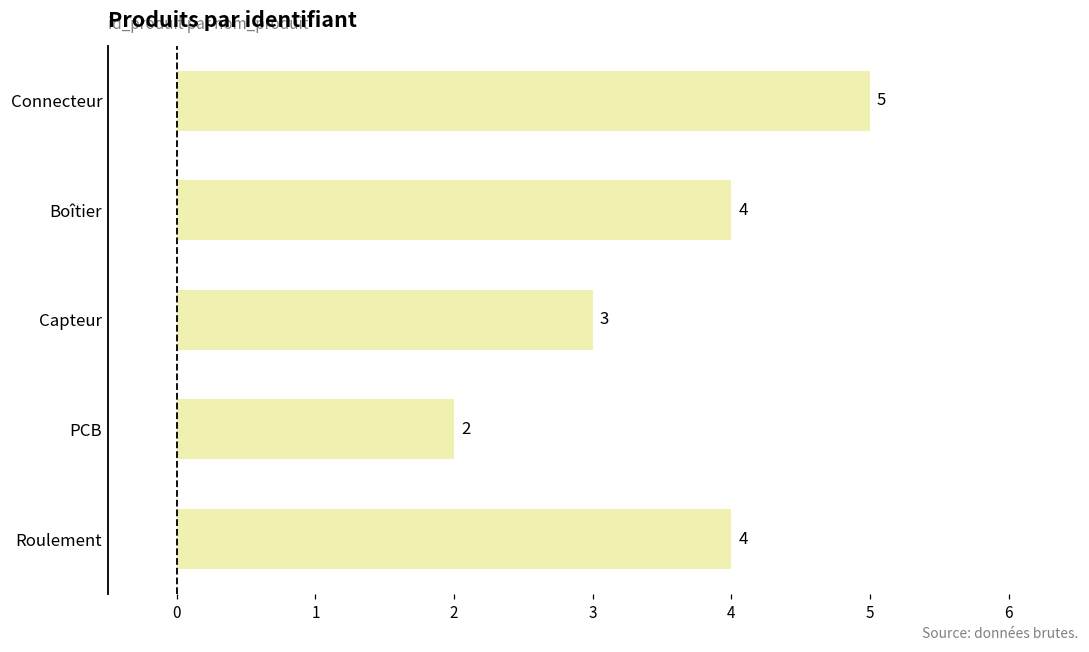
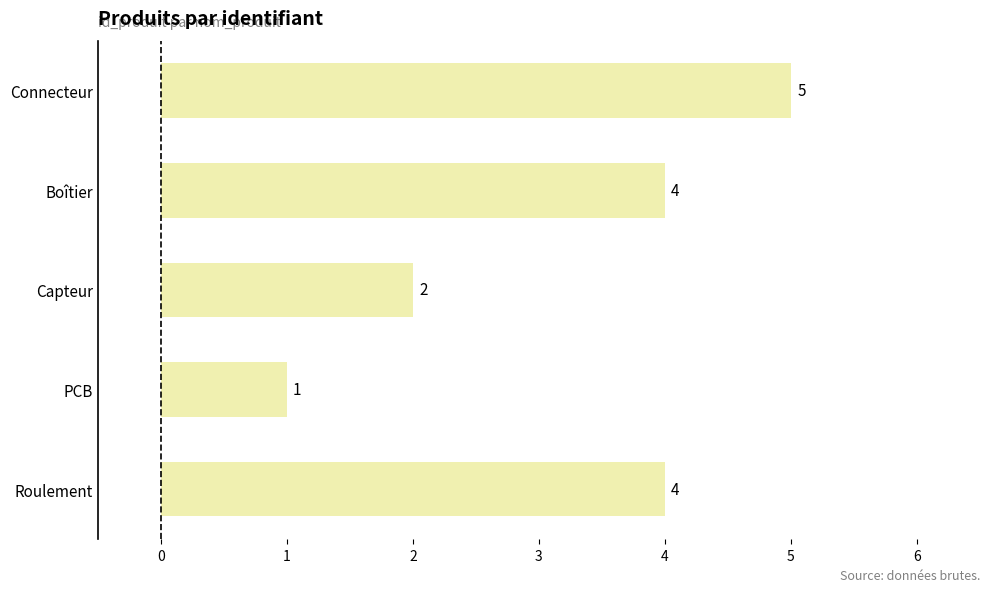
  {
    "Connecteur": 5,
    "Boîtier": 4,
-   "Capteur": 3,
-   "PCB": 2,
+   "Capteur": 2,
+   "PCB": 1,
    "Roulement": 4
  }
